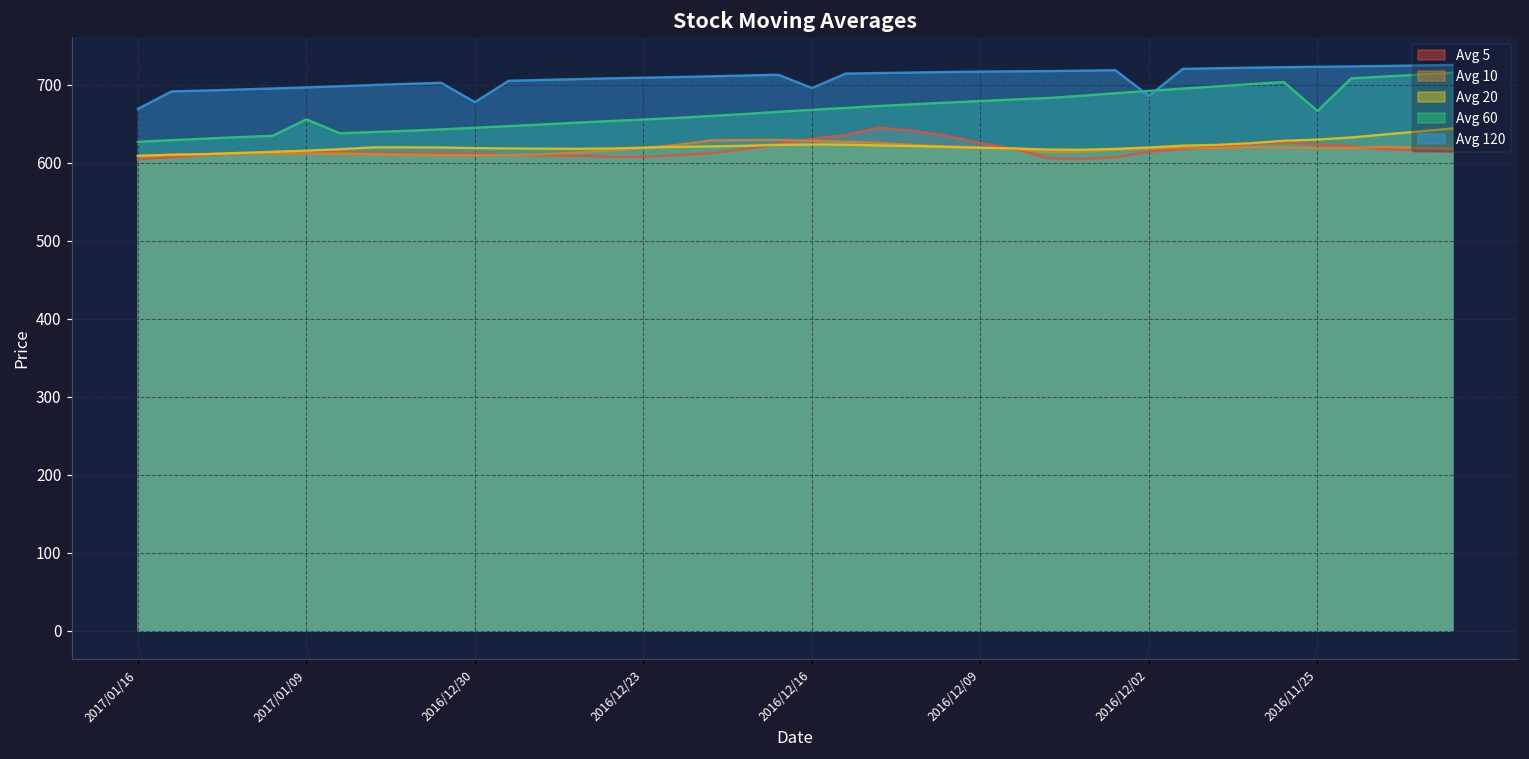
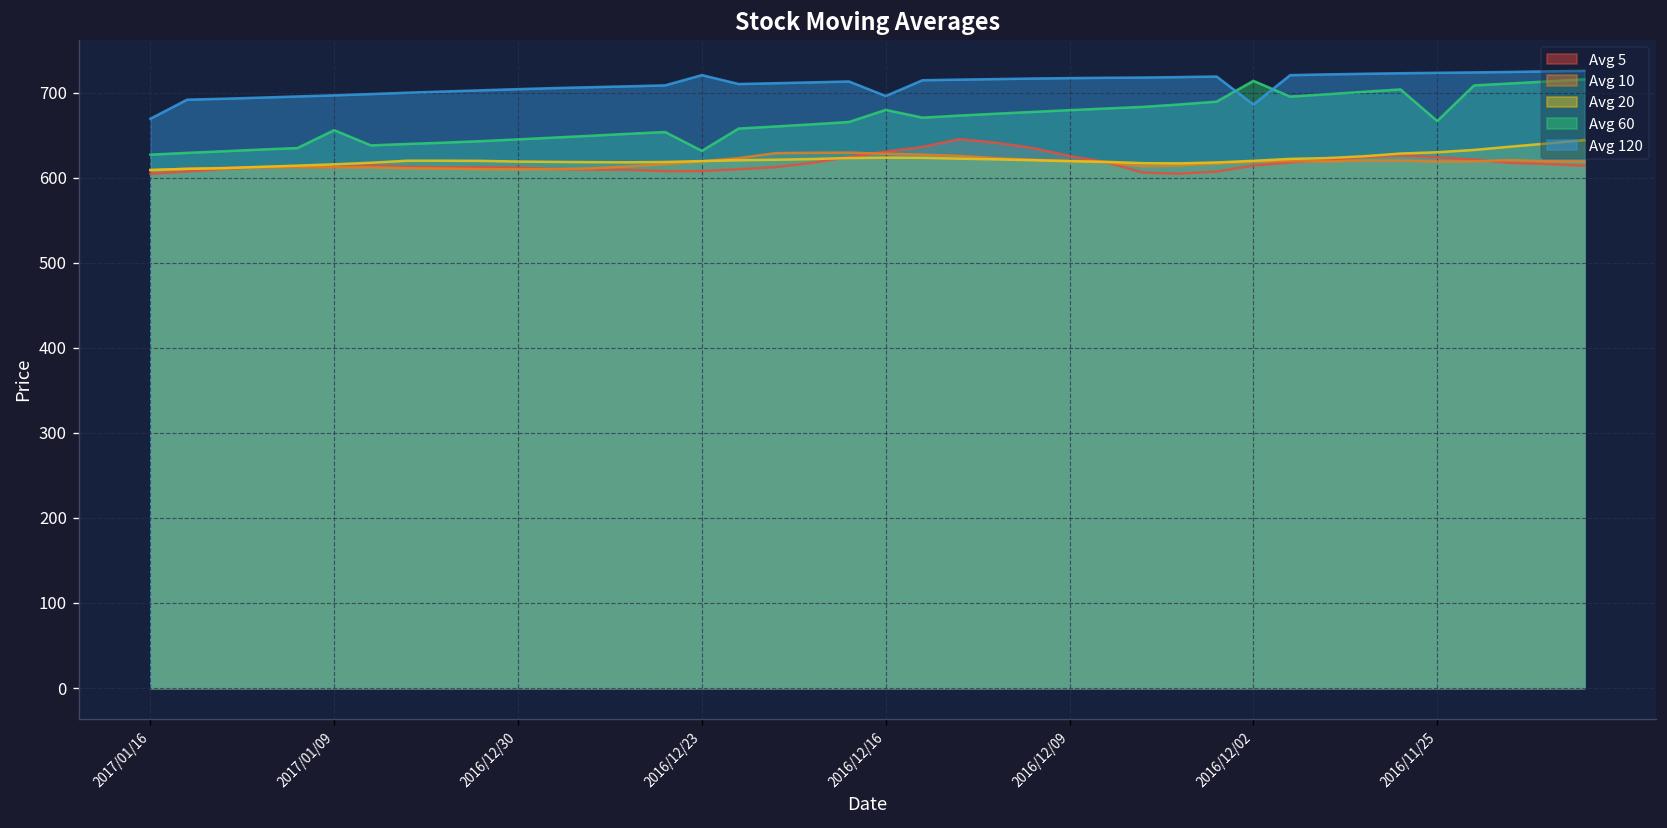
  {
    "Avg 60": {
      "2017/01/16": 630,
      "2017/01/09": 660,
      "2016/12/30": 640,
-     "2016/12/23": 660,
-     "2016/12/16": 670,
+     "2016/12/23": 630,
+     "2016/12/16": 680,
      "2016/12/09": 680,
-     "2016/12/02": 690,
+     "2016/12/02": 710,
      "2016/11/25": 670
    },
    "Avg 120": {
      "2017/01/16": 670,
      "2017/01/09": 700,
-     "2016/12/30": 680,
-     "2016/12/23": 710,
+     "2016/12/30": 700,
+     "2016/12/23": 720,
      "2016/12/16": 700,
      "2016/12/09": 720,
      "2016/12/02": 690,
      "2016/11/25": 720
    }
  }
